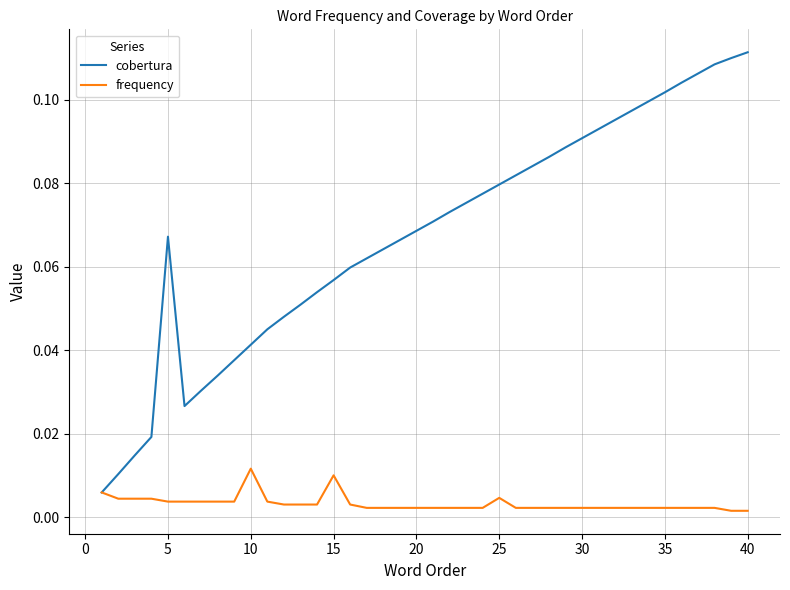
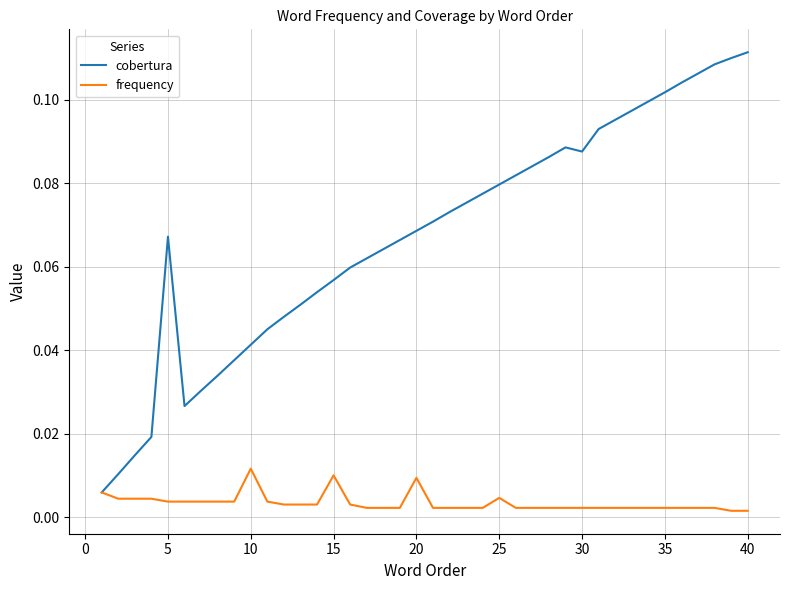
  {
    "cobertura": {
      "5": 0.067,
      "10": 0.041,
      "15": 0.057,
      "20": 0.069,
      "25": 0.080,
-     "30": 0.091,
+     "30": 0.088,
      "35": 0.102,
      "40": 0.111
    },
    "frequency": {
      "5": 0.004,
      "10": 0.012,
      "15": 0.010,
-     "20": 0.002,
+     "20": 0.009,
      "25": 0.005,
      "30": 0.002,
      "35": 0.002,
      "40": 0.002
    }
  }
